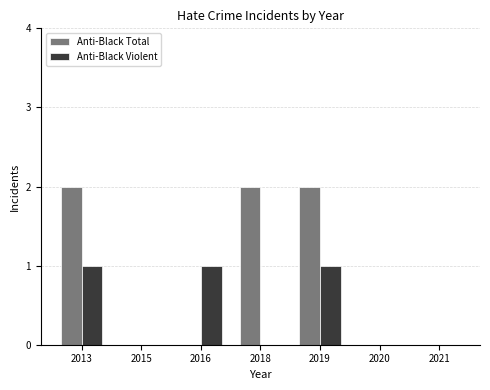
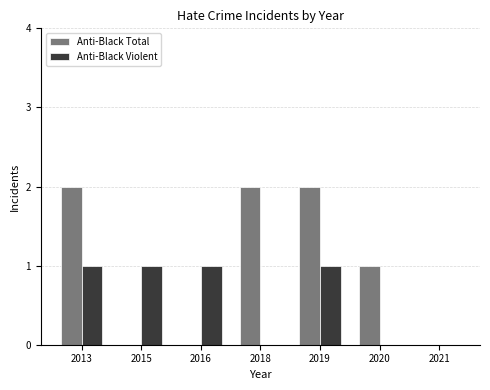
  {
    "Anti-Black Total": {
      "2013": 2,
      "2015": 0,
      "2016": 0,
      "2018": 2,
      "2019": 2,
-     "2020": 0,
+     "2020": 1,
      "2021": 0
    },
    "Anti-Black Violent": {
      "2013": 1,
-     "2015": 0,
+     "2015": 1,
      "2016": 1,
      "2018": 0,
      "2019": 1,
      "2020": 0,
      "2021": 0
    }
  }
